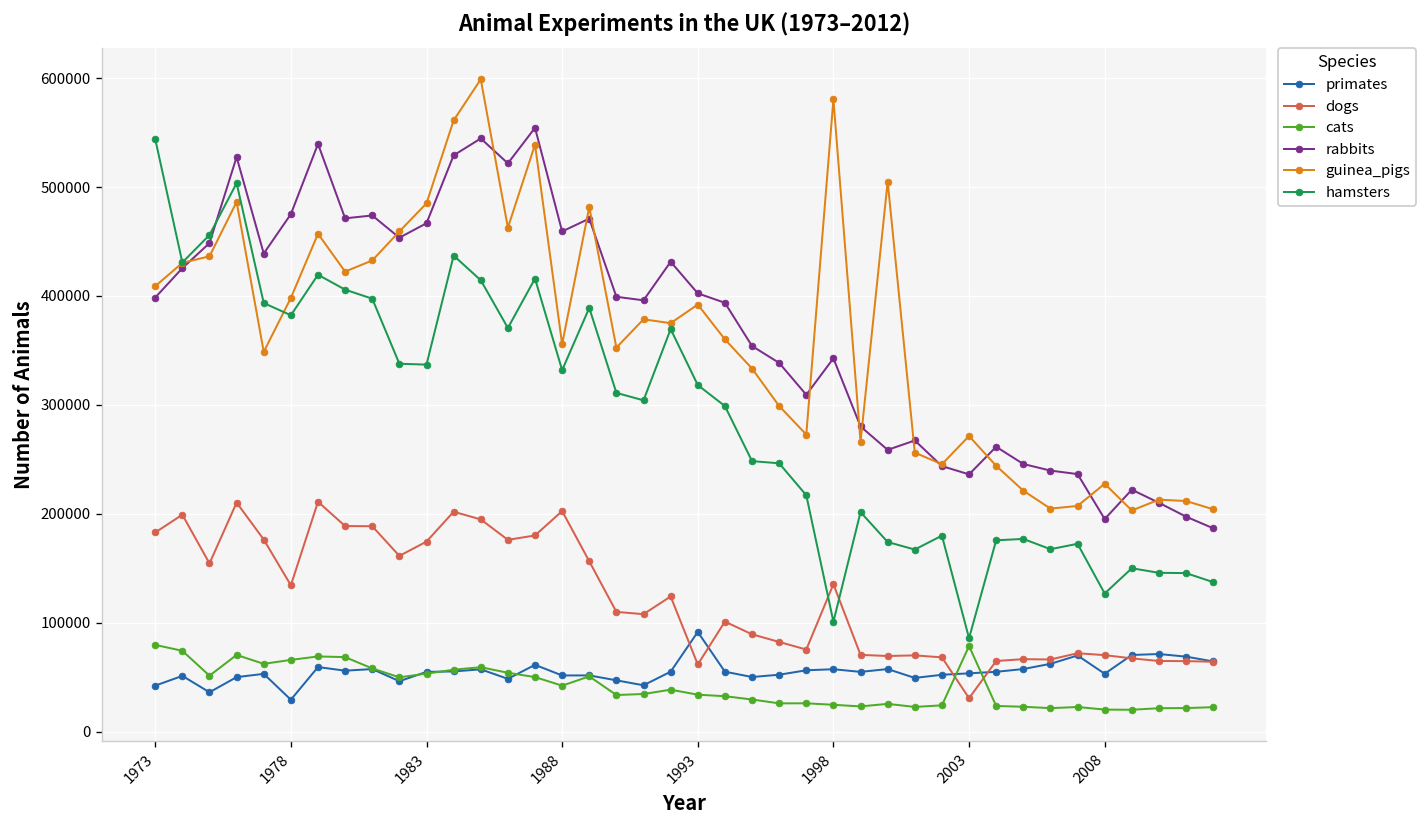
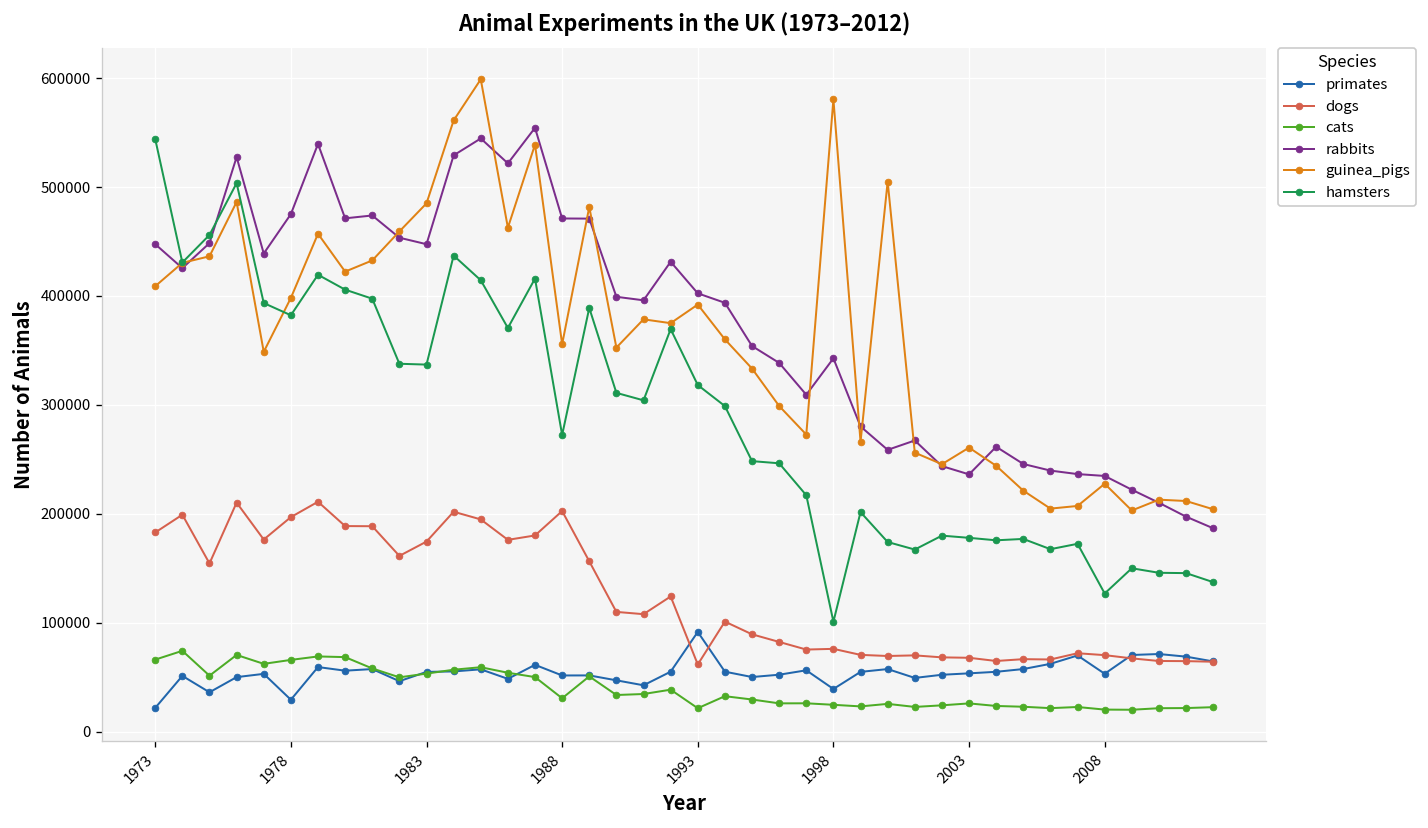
  {
    "primates": {
-     "1973": 40000,
+     "1973": 20000,
      "1978": 30000,
      "1988": 50000,
      "1993": 90000,
-     "1998": 60000,
+     "1998": 40000,
      "2003": 50000,
      "2008": 50000
    },
    "dogs": {
      "1973": 180000,
-     "1978": 130000,
+     "1978": 200000,
      "1983": 170000,
      "1988": 200000,
      "1993": 60000,
-     "1998": 140000,
-     "2003": 30000,
+     "1998": 80000,
+     "2003": 70000,
      "2008": 70000
    },
    "cats": {
-     "1973": 80000,
+     "1973": 70000,
      "1978": 70000,
-     "1988": 40000,
-     "1993": 30000,
+     "1988": 30000,
+     "1993": 20000,
      "1998": 20000,
-     "2003": 80000,
+     "2003": 30000,
      "2008": 20000
    },
    "rabbits": {
-     "1973": 400000,
+     "1973": 450000,
      "1978": 480000,
-     "1983": 470000,
-     "1988": 460000,
+     "1983": 450000,
+     "1988": 470000,
      "1993": 400000,
      "1998": 340000,
      "2003": 240000,
-     "2008": 200000
+     "2008": 230000
    },
    "guinea_pigs": {
      "1973": 410000,
      "1978": 400000,
      "1983": 490000,
      "1988": 360000,
      "1993": 390000,
      "1998": 580000,
-     "2003": 270000,
+     "2003": 260000,
      "2008": 230000
    },
    "hamsters": {
      "1973": 540000,
      "1978": 380000,
      "1983": 340000,
-     "1988": 330000,
+     "1988": 270000,
      "1993": 320000,
      "1998": 100000,
-     "2003": 90000,
+     "2003": 180000,
      "2008": 130000
    }
  }
